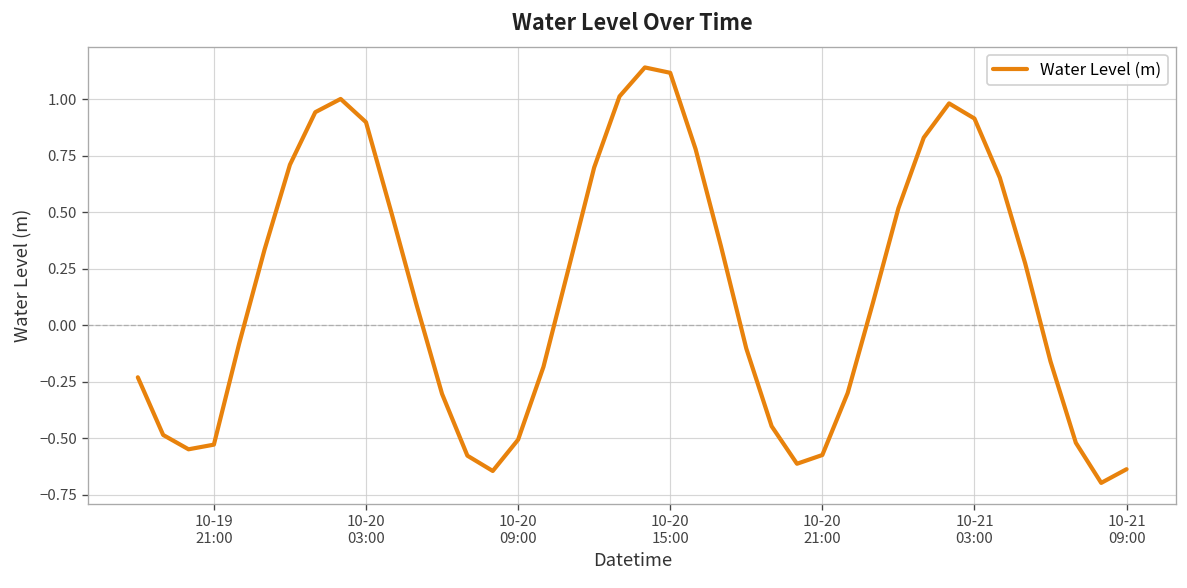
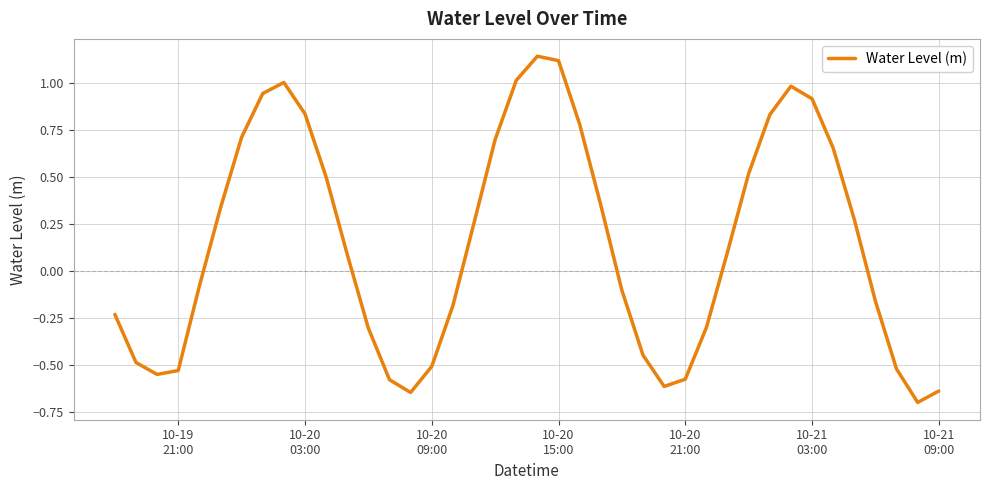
  {
    "10-19 21:00": -0.53,
-   "10-20 03:00": 0.90,
+   "10-20 03:00": 0.83,
    "10-20 09:00": -0.51,
    "10-20 15:00": 1.12,
    "10-20 21:00": -0.58,
    "10-21 03:00": 0.91,
    "10-21 09:00": -0.64
  }
